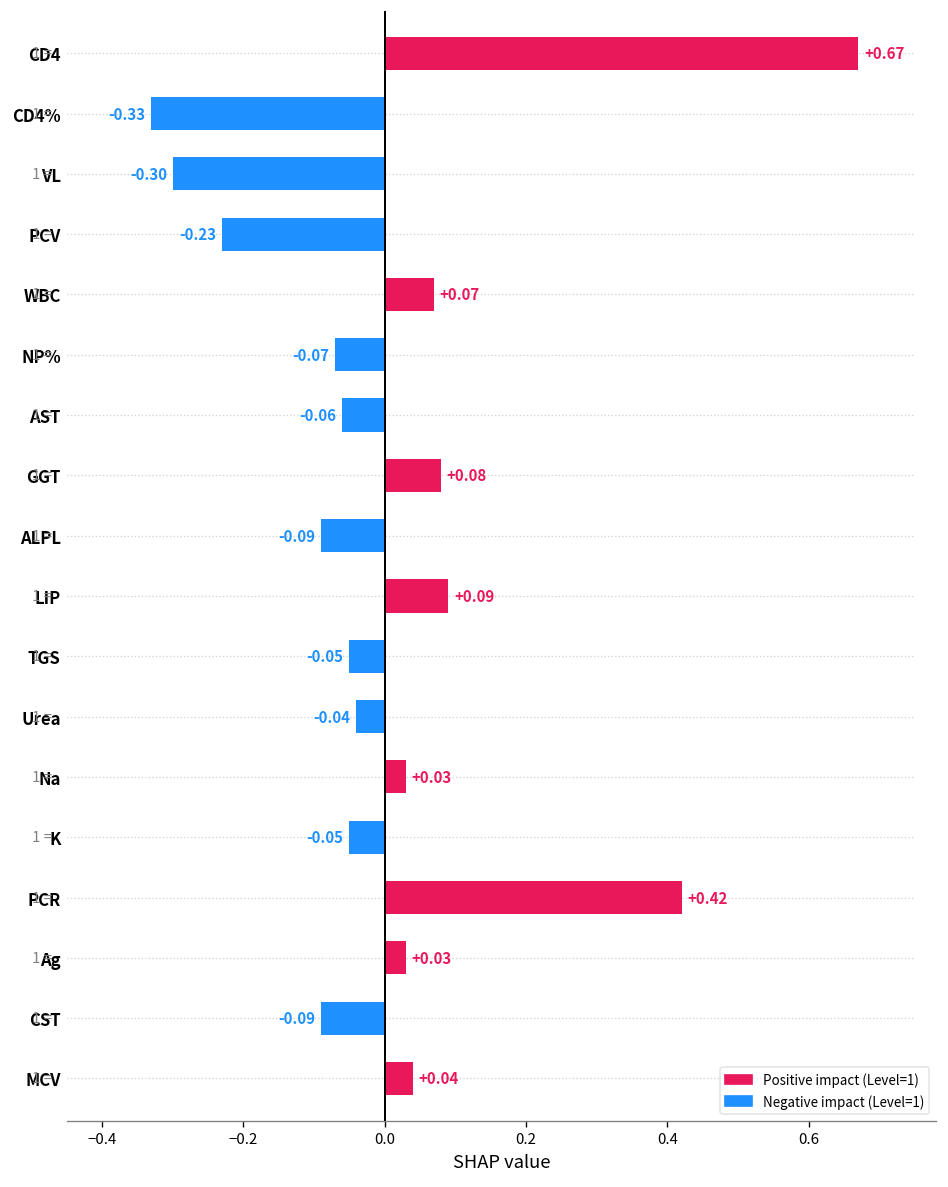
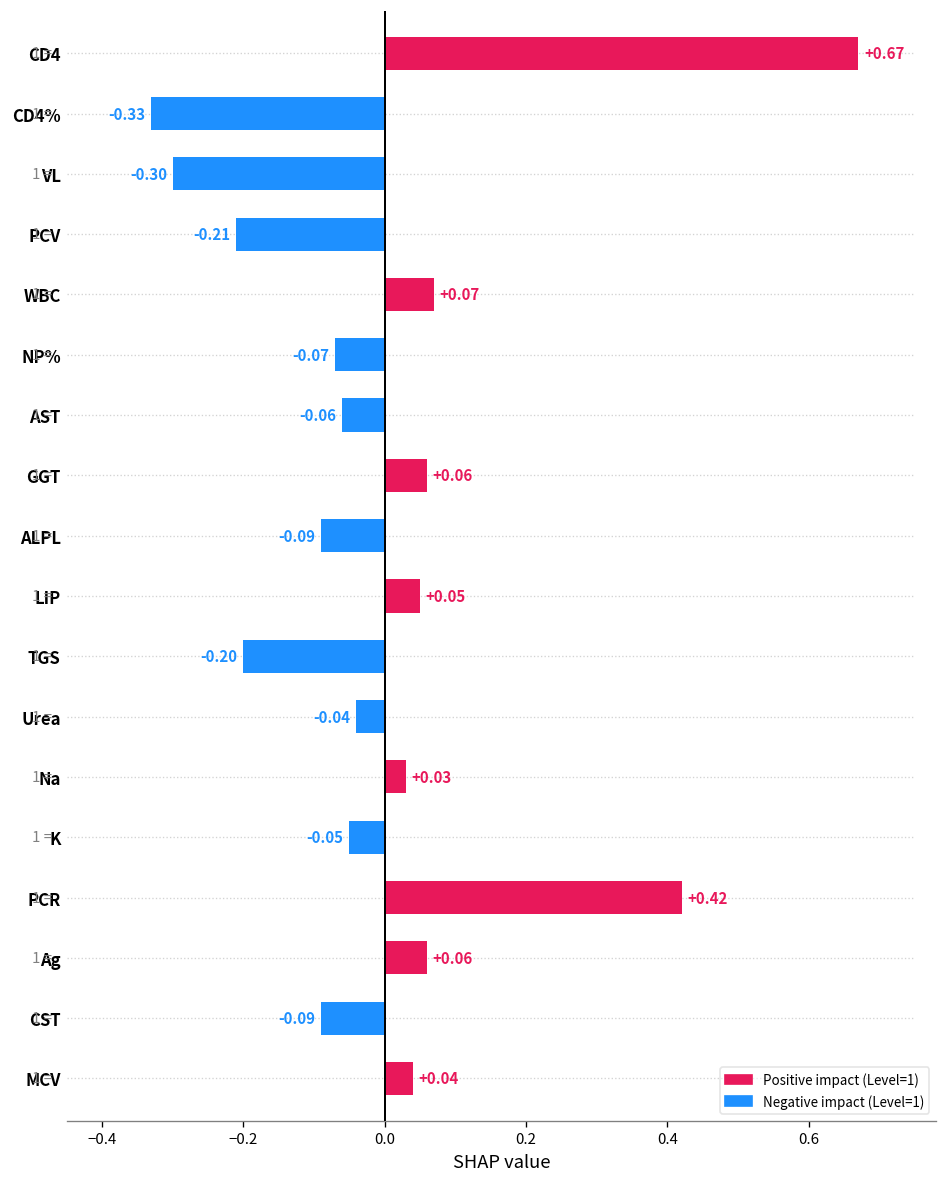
  {
    "CD4": "+0.67",
    "CD4%": "-0.33",
    "VL": "-0.30",
-   "PCV": "-0.23",
+   "PCV": "-0.21",
    "WBC": "+0.07",
    "NP%": "-0.07",
    "AST": "-0.06",
-   "GGT": "+0.08",
+   "GGT": "+0.06",
    "ALPL": "-0.09",
-   "LIP": "+0.09",
-   "TGS": "-0.05",
+   "LIP": "+0.05",
+   "TGS": "-0.20",
    "Urea": "-0.04",
    "Na": "+0.03",
    "K": "-0.05",
    "PCR": "+0.42",
-   "Ag": "+0.03",
+   "Ag": "+0.06",
    "CST": "-0.09",
    "MCV": "+0.04"
  }
